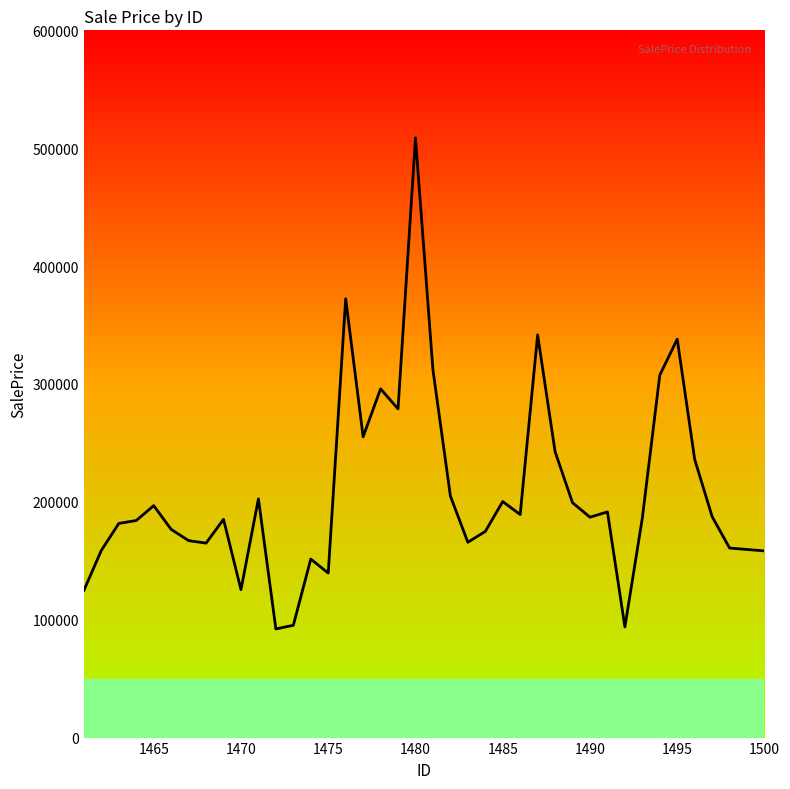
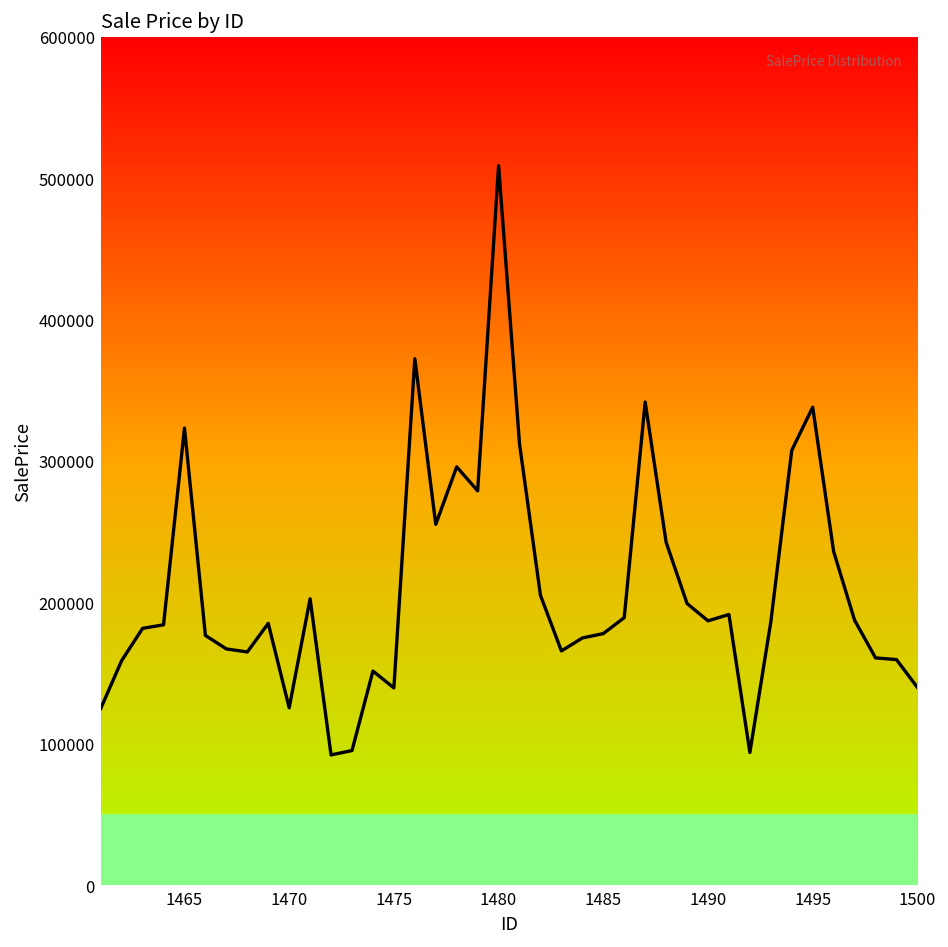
  {
-   "1465": 197000,
+   "1465": 323000,
    "1470": 125000,
    "1475": 140000,
    "1480": 509000,
-   "1485": 200000,
+   "1485": 178000,
    "1490": 187000,
    "1495": 338000,
-   "1500": 158000
+   "1500": 140000
  }
